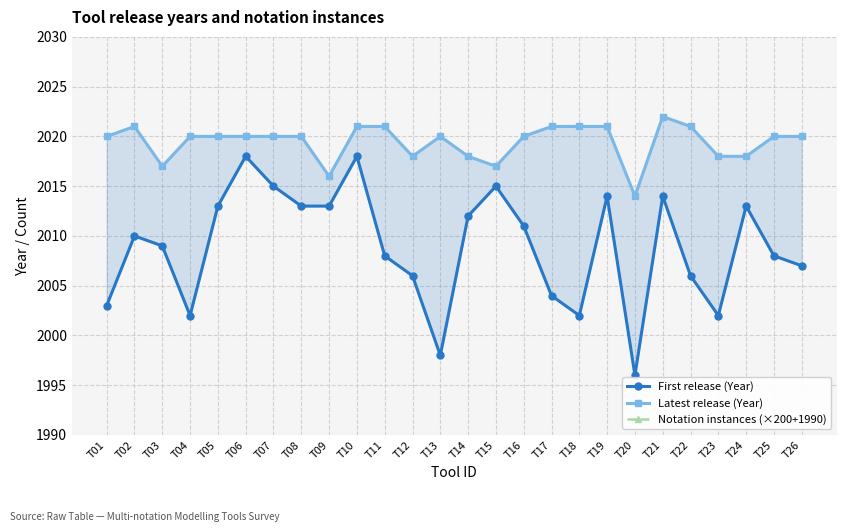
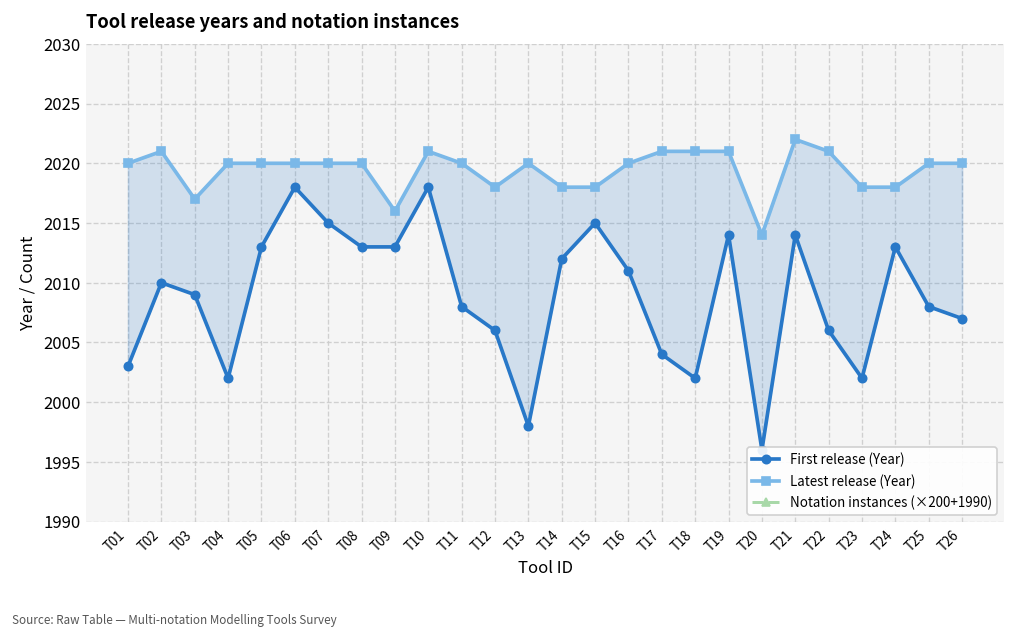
  {
    "First release (Year)": {
      "T01": 2003,
      "T02": 2010,
      "T03": 2009,
      "T04": 2002,
      "T05": 2013,
      "T06": 2018,
      "T07": 2015,
      "T08": 2013,
      "T09": 2013,
      "T10": 2018,
      "T11": 2008,
      "T12": 2006,
      "T13": 1998,
      "T14": 2012,
      "T15": 2015,
      "T16": 2011,
      "T17": 2004,
      "T18": 2002,
      "T19": 2014,
      "T20": 1996,
      "T21": 2014,
      "T22": 2006,
      "T23": 2002,
      "T24": 2013,
      "T25": 2008,
      "T26": 2007
    },
    "Latest release (Year)": {
      "T01": 2020,
      "T02": 2021,
      "T03": 2017,
      "T04": 2020,
      "T05": 2020,
      "T06": 2020,
      "T07": 2020,
      "T08": 2020,
      "T09": 2016,
      "T10": 2021,
-     "T11": 2021,
+     "T11": 2020,
      "T12": 2018,
      "T13": 2020,
      "T14": 2018,
-     "T15": 2017,
+     "T15": 2018,
      "T16": 2020,
      "T17": 2021,
      "T18": 2021,
      "T19": 2021,
      "T20": 2014,
      "T21": 2022,
      "T22": 2021,
      "T23": 2018,
      "T24": 2018,
      "T25": 2020,
      "T26": 2020
    }
  }
